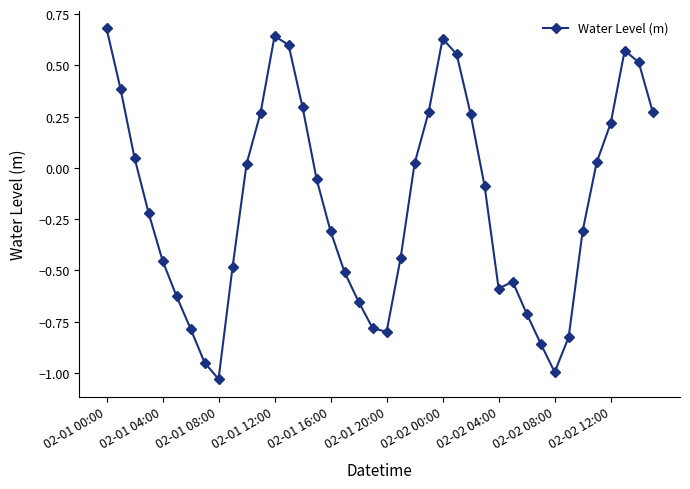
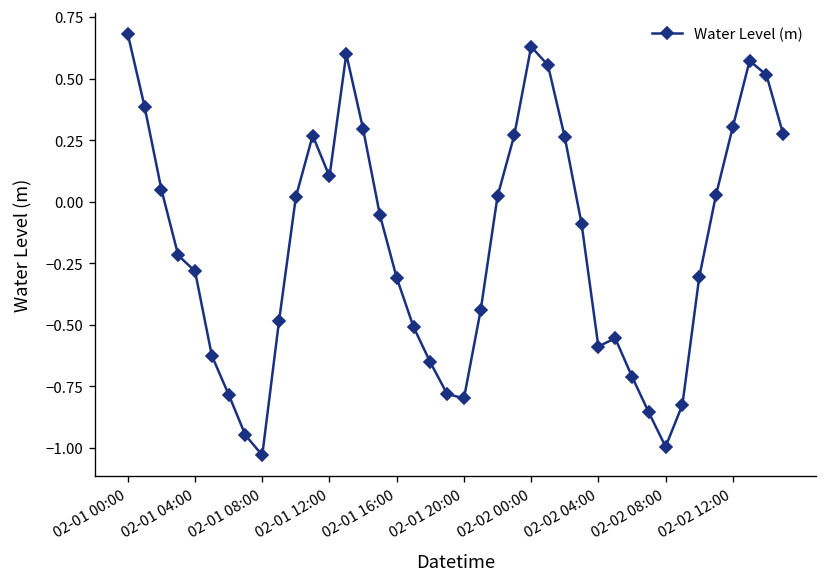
  {
    "02-01 00:00": 0.68,
-   "02-01 04:00": -0.45,
+   "02-01 04:00": -0.28,
    "02-01 08:00": -1.03,
-   "02-01 12:00": 0.64,
+   "02-01 12:00": 0.10,
    "02-01 16:00": -0.31,
    "02-01 20:00": -0.80,
    "02-02 00:00": 0.63,
    "02-02 04:00": -0.59,
    "02-02 08:00": -1.00,
-   "02-02 12:00": 0.22
+   "02-02 12:00": 0.30
  }
